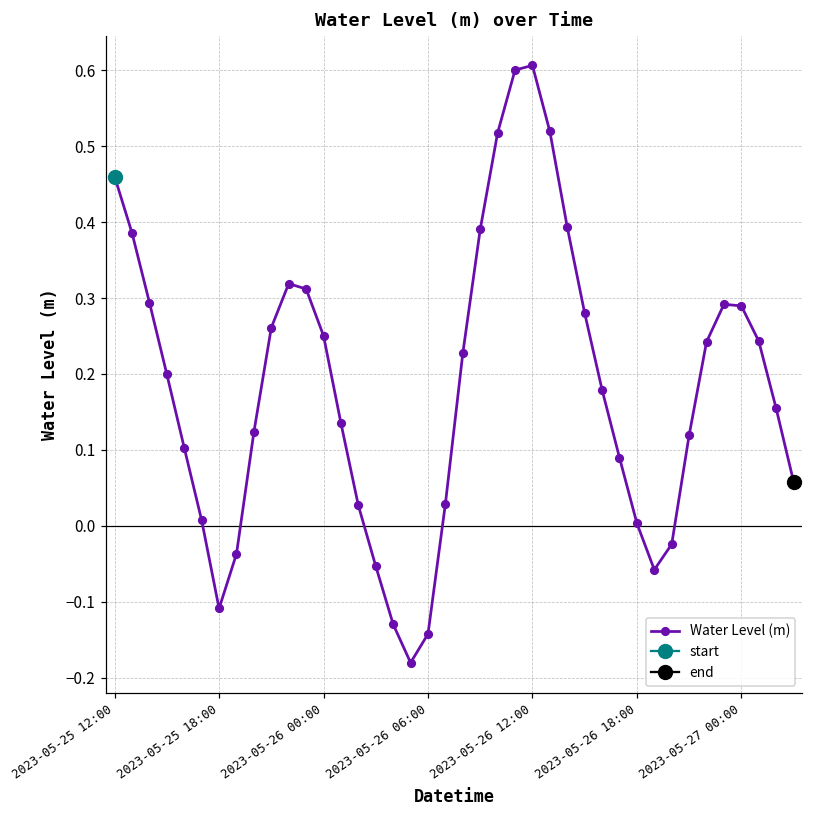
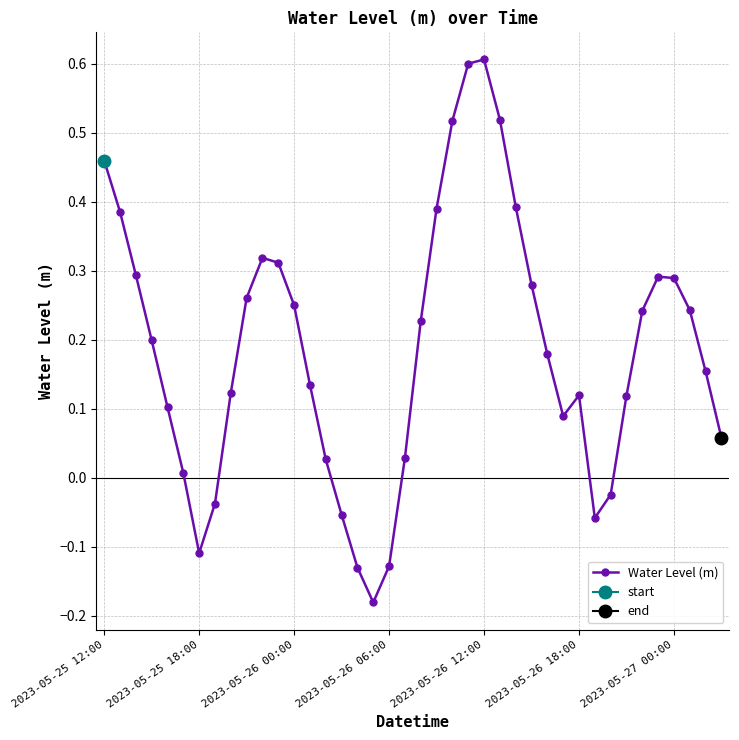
  {
    "Water Level (m)": {
      "2023-05-25 18:00": -0.11,
      "2023-05-26 00:00": 0.25,
-     "2023-05-26 06:00": -0.14,
+     "2023-05-26 06:00": -0.13,
      "2023-05-26 12:00": 0.61,
-     "2023-05-26 18:00": 0.00,
+     "2023-05-26 18:00": 0.12,
      "2023-05-27 00:00": 0.29
    }
  }
